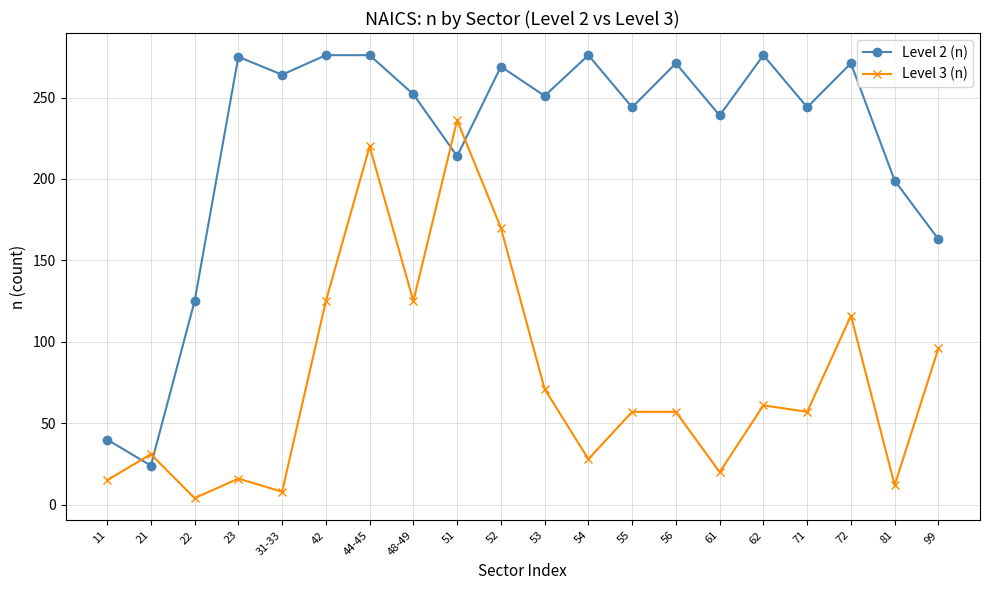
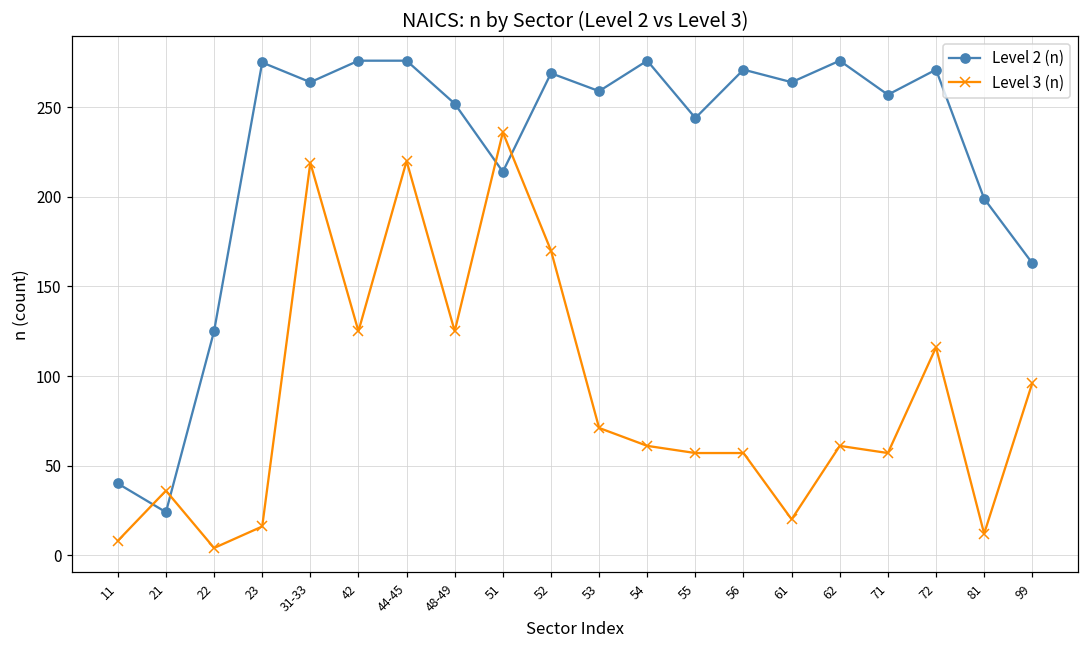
  {
    "Level 2 (n)": {
      "11": 40,
      "21": 24,
      "22": 125,
      "23": 275,
      "31-33": 264,
      "42": 276,
      "44-45": 276,
      "48-49": 252,
      "51": 214,
      "52": 269,
-     "53": 251,
+     "53": 259,
      "54": 276,
      "55": 244,
      "56": 271,
-     "61": 239,
+     "61": 264,
      "62": 276,
-     "71": 244,
+     "71": 257,
      "72": 271,
      "81": 199,
      "99": 163
    },
    "Level 3 (n)": {
-     "11": 15,
-     "21": 31,
+     "11": 8,
+     "21": 36,
      "22": 4,
      "23": 16,
-     "31-33": 8,
+     "31-33": 219,
      "42": 125,
      "44-45": 220,
      "48-49": 125,
      "51": 236,
      "52": 170,
      "53": 71,
-     "54": 28,
+     "54": 61,
      "55": 57,
      "56": 57,
      "61": 20,
      "62": 61,
      "71": 57,
      "72": 116,
      "81": 12,
      "99": 96
    }
  }
